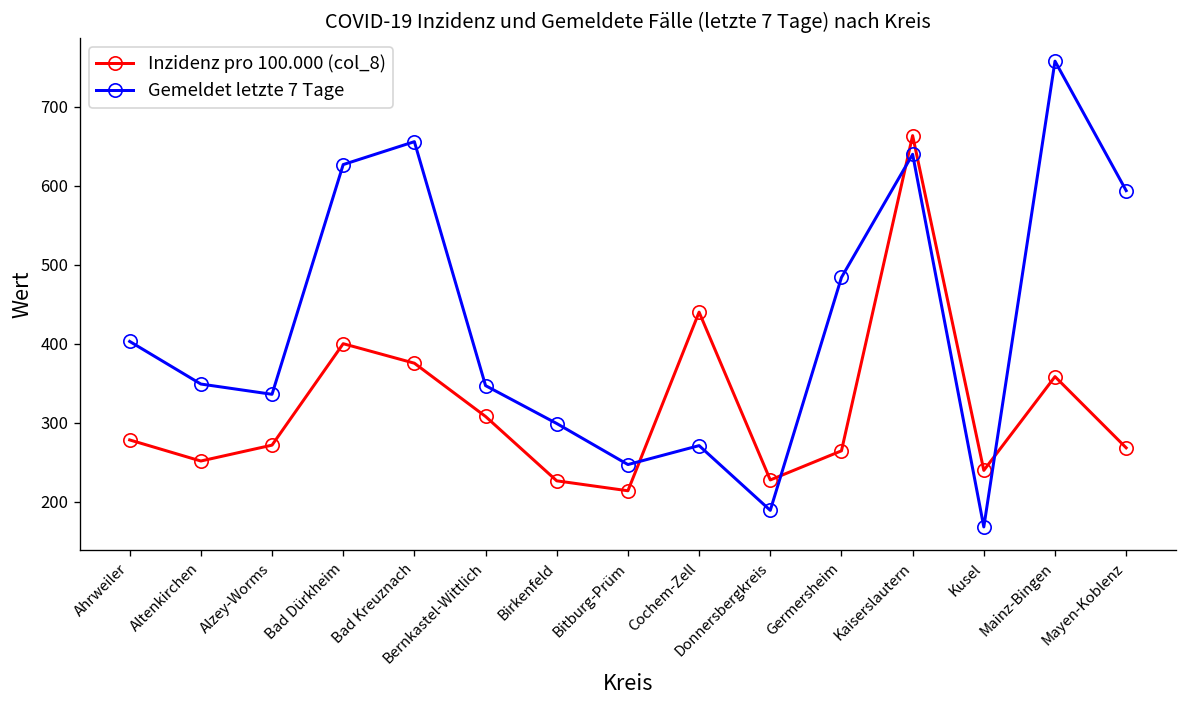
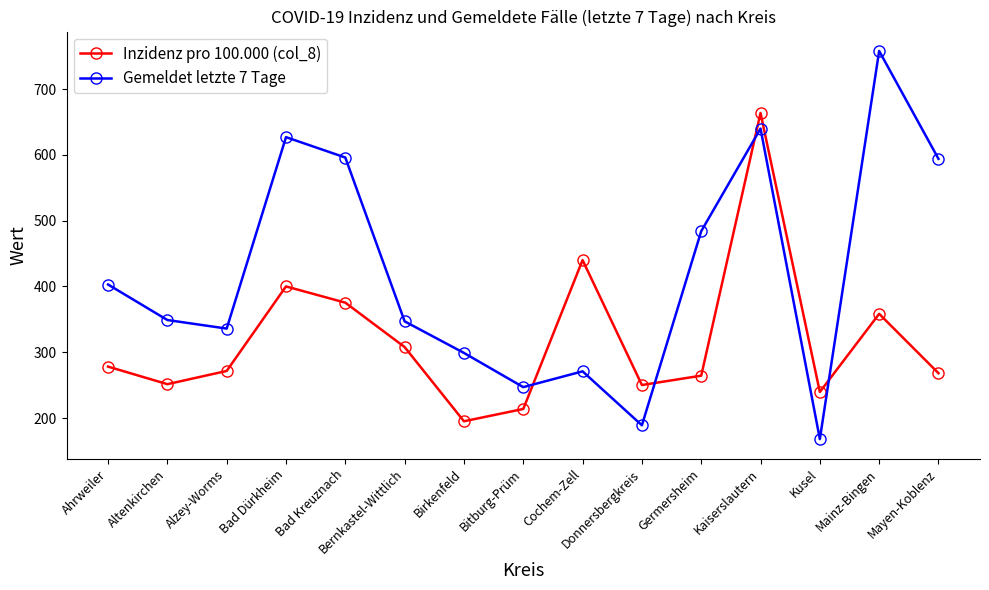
  {
    "Inzidenz pro 100.000 (col_8)": {
      "Ahrweiler": 280,
      "Altenkirchen": 250,
      "Alzey-Worms": 270,
      "Bad Dürkheim": 400,
      "Bad Kreuznach": 380,
      "Bernkastel-Wittlich": 310,
-     "Birkenfeld": 230,
+     "Birkenfeld": 200,
      "Bitburg-Prüm": 210,
      "Cochem-Zell": 440,
-     "Donnersbergkreis": 230,
+     "Donnersbergkreis": 250,
      "Germersheim": 260,
      "Kaiserslautern": 660,
      "Kusel": 240,
      "Mainz-Bingen": 360,
      "Mayen-Koblenz": 270
    },
    "Gemeldet letzte 7 Tage": {
      "Ahrweiler": 400,
      "Altenkirchen": 350,
      "Alzey-Worms": 340,
      "Bad Dürkheim": 630,
-     "Bad Kreuznach": 660,
+     "Bad Kreuznach": 600,
      "Bernkastel-Wittlich": 350,
      "Birkenfeld": 300,
      "Bitburg-Prüm": 250,
      "Cochem-Zell": 270,
      "Donnersbergkreis": 190,
      "Germersheim": 480,
      "Kaiserslautern": 640,
      "Kusel": 170,
      "Mainz-Bingen": 760,
      "Mayen-Koblenz": 590
    }
  }
